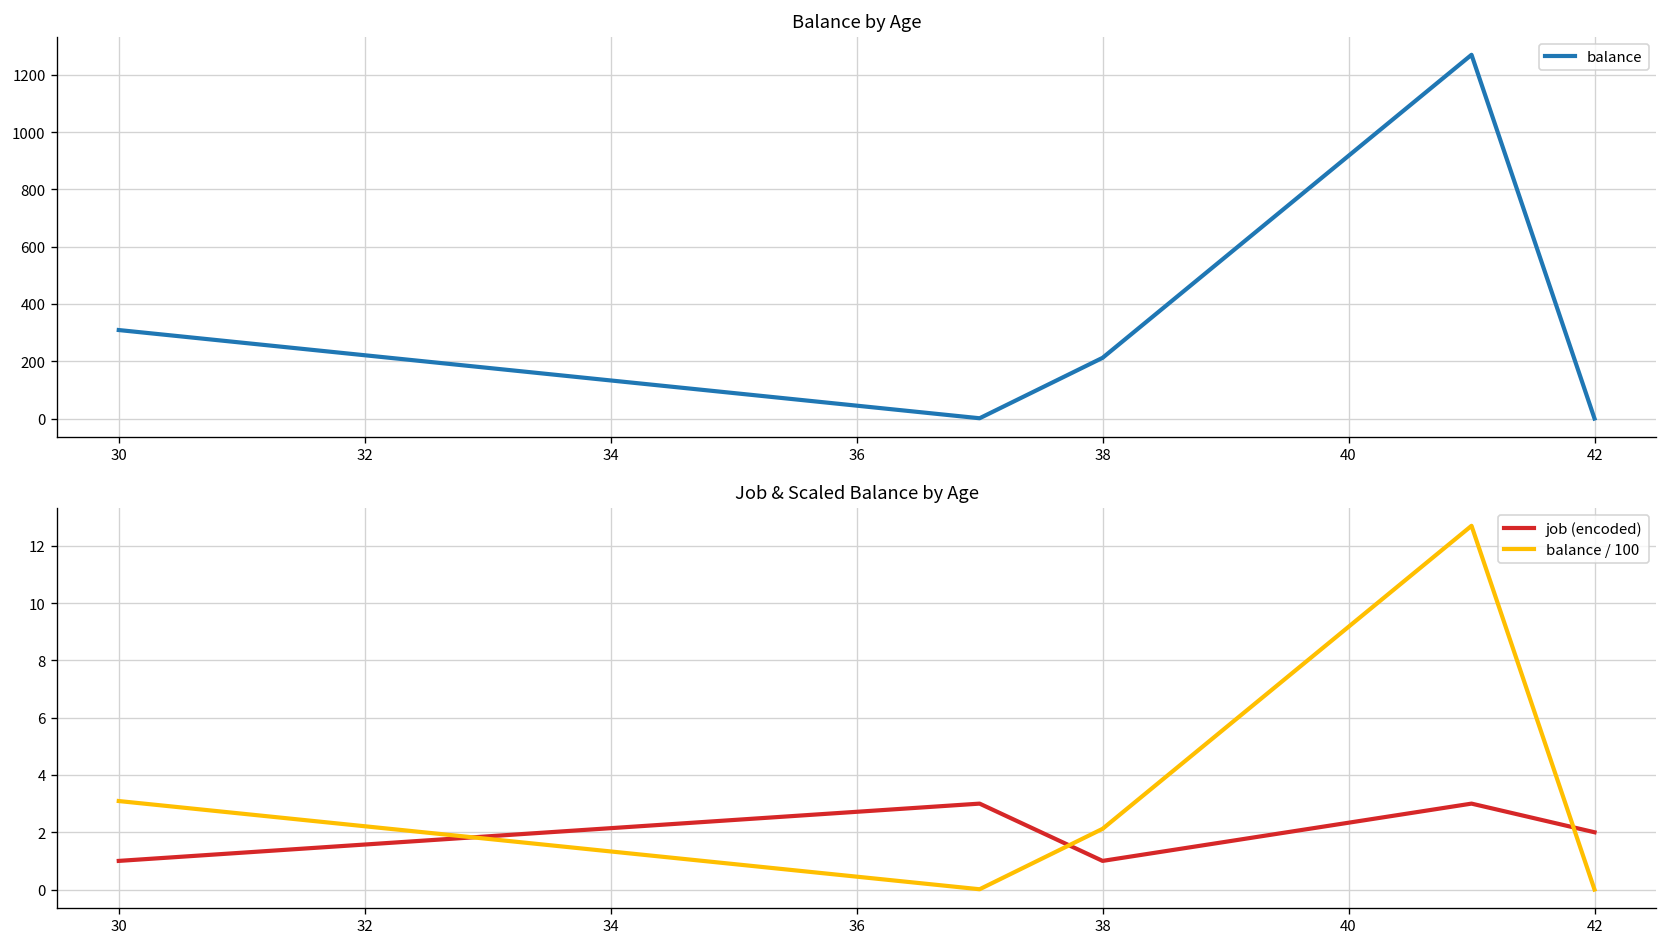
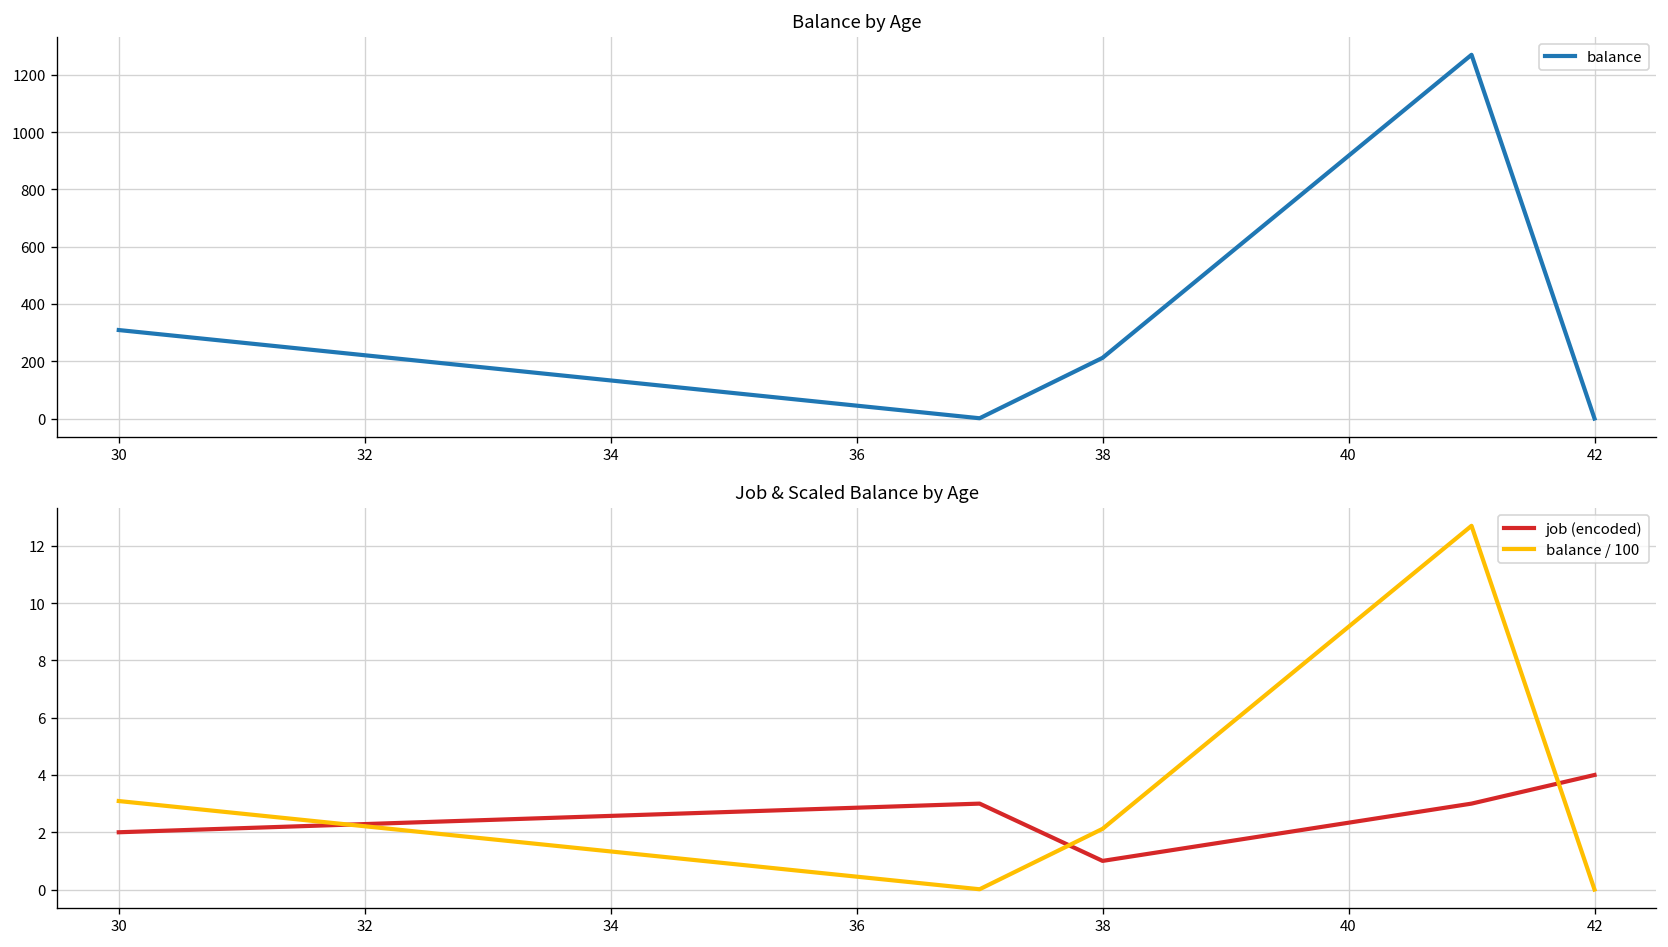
  {
    "Balance by Age": {
      "30": 310,
      "38": 210,
      "42": 0
    },
    "Job & Scaled Balance by Age": {
      "job (encoded)": {
-       "30": 1,
+       "30": 2,
        "38": 1,
-       "42": 2
+       "42": 4
      },
      "balance / 100": {
        "30": 3,
        "38": 2.1,
        "42": 0
      }
    }
  }
